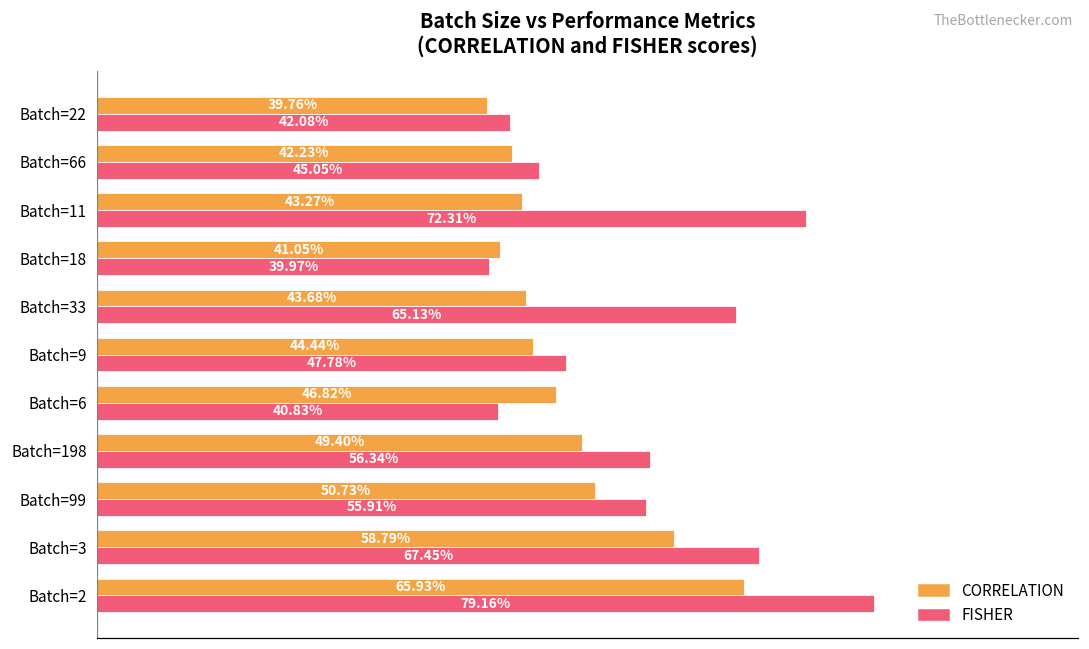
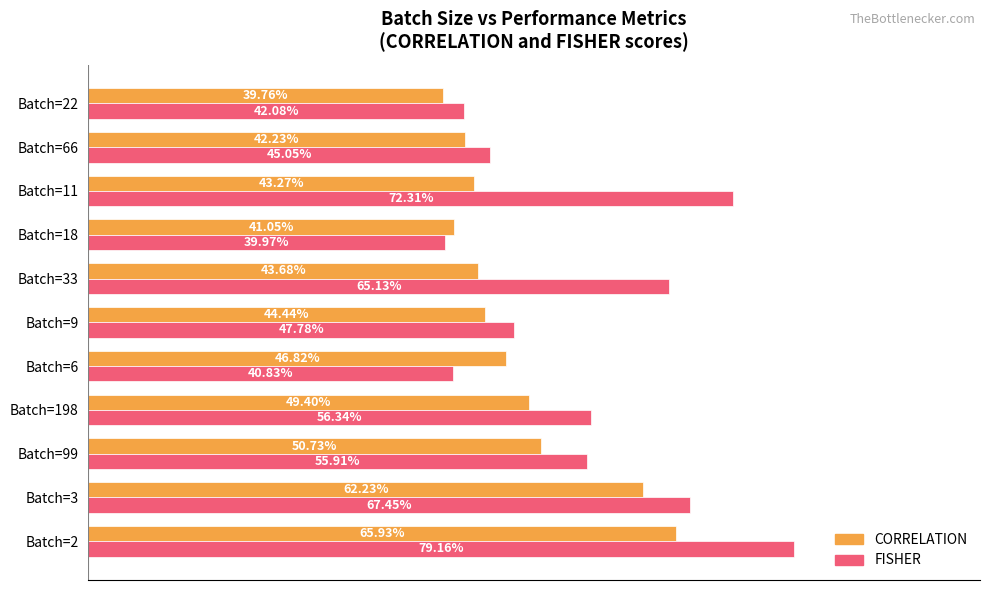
  {
    "CORRELATION": {
      "Batch=22": "39.76%",
      "Batch=66": "42.23%",
      "Batch=11": "43.27%",
      "Batch=18": "41.05%",
      "Batch=33": "43.68%",
      "Batch=9": "44.44%",
      "Batch=6": "46.82%",
      "Batch=198": "49.40%",
      "Batch=99": "50.73%",
-     "Batch=3": "58.79%",
+     "Batch=3": "62.23%",
      "Batch=2": "65.93%"
    },
    "FISHER": {
      "Batch=22": "42.08%",
      "Batch=66": "45.05%",
      "Batch=11": "72.31%",
      "Batch=18": "39.97%",
      "Batch=33": "65.13%",
      "Batch=9": "47.78%",
      "Batch=6": "40.83%",
      "Batch=198": "56.34%",
      "Batch=99": "55.91%",
      "Batch=3": "67.45%",
      "Batch=2": "79.16%"
    }
  }
